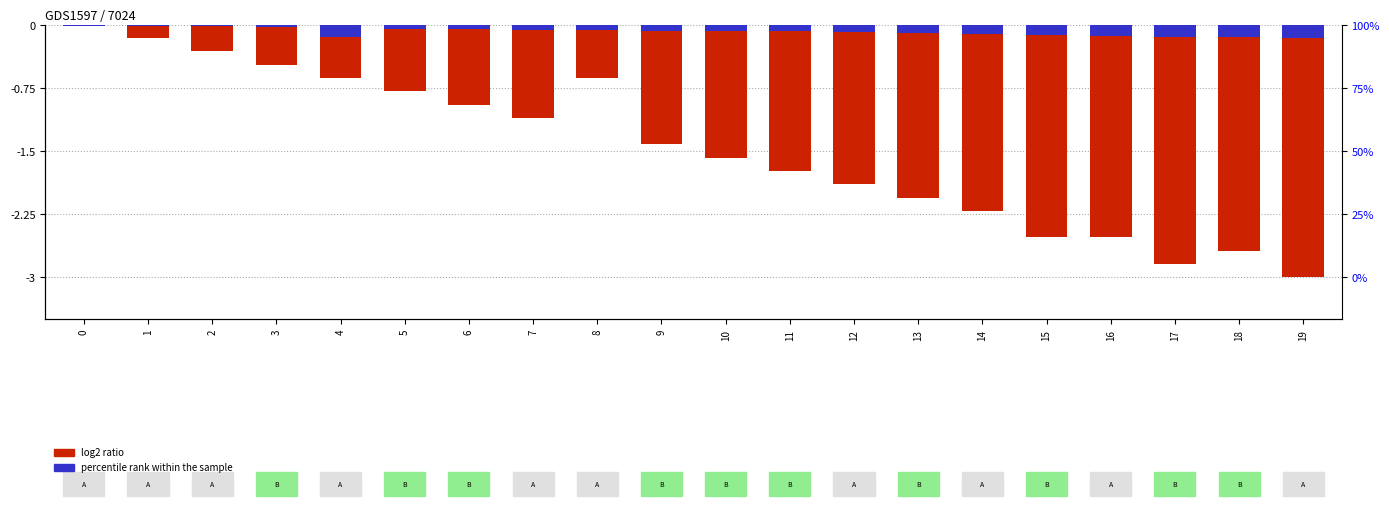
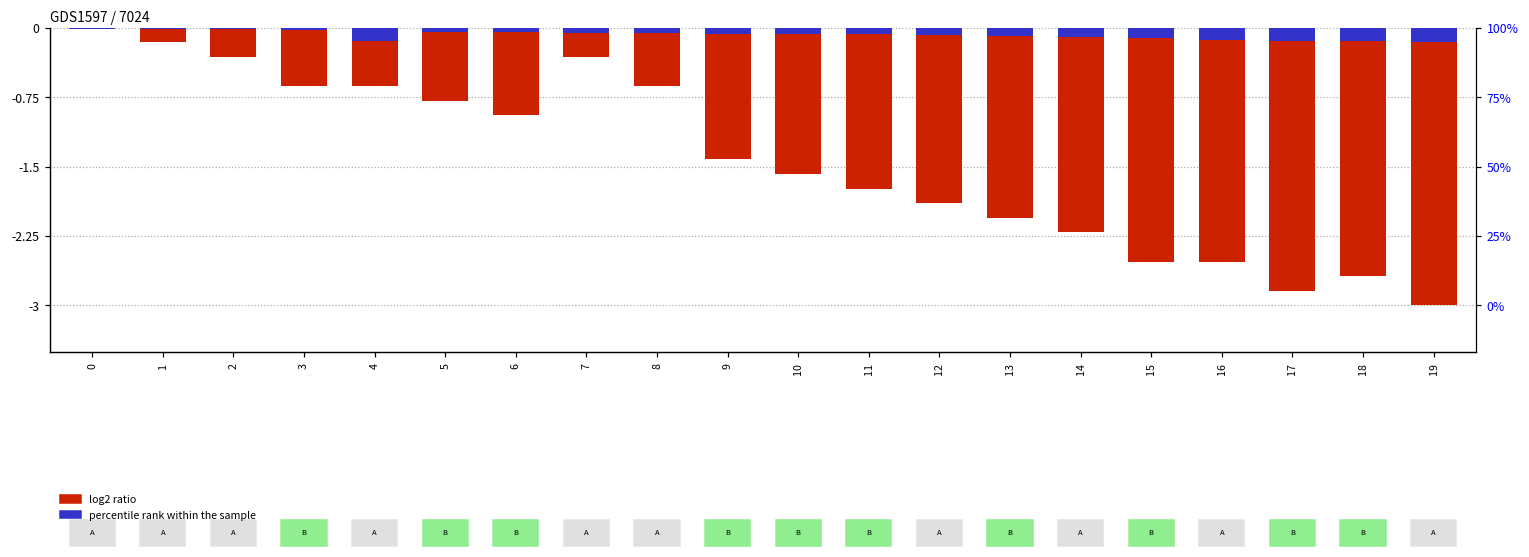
  {
    "log2 ratio": {
      "0": 0.0,
      "1": -0.2,
      "2": -0.3,
-     "3": -0.5,
+     "3": -0.6,
      "4": -0.6,
      "5": -0.8,
      "6": -0.9,
-     "7": -1.1,
+     "7": -0.3,
      "8": -0.6,
      "9": -1.4,
      "10": -1.6,
      "11": -1.7,
      "12": -1.9,
      "13": -2.1,
      "14": -2.2,
      "15": -2.5,
      "16": -2.5,
      "17": -2.8,
      "18": -2.7,
      "19": -3.0
    }
  }
